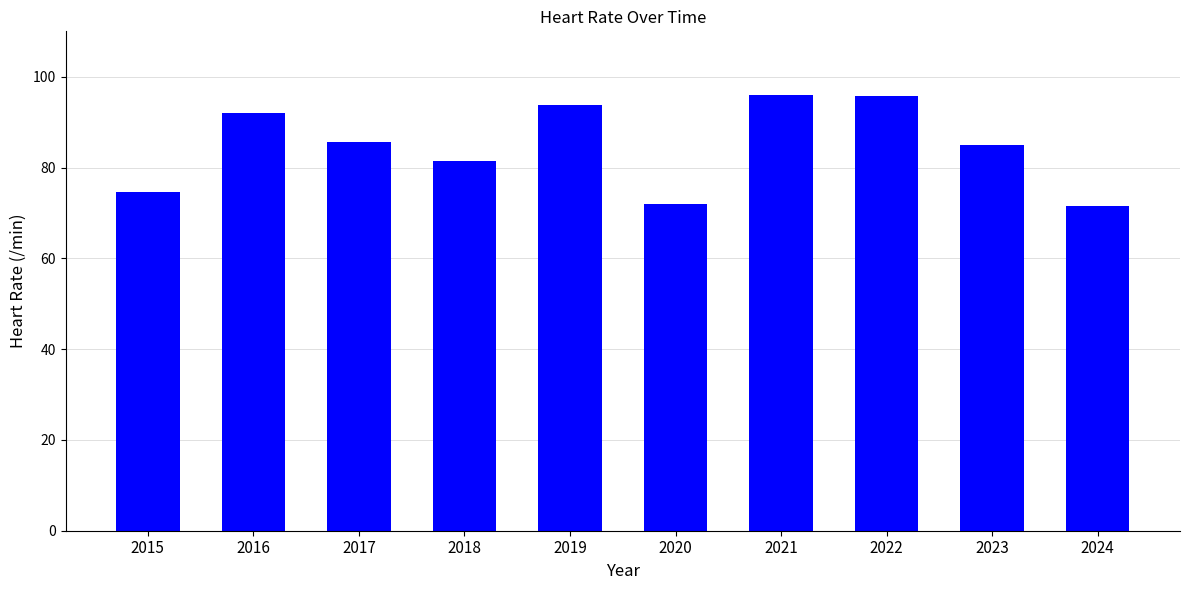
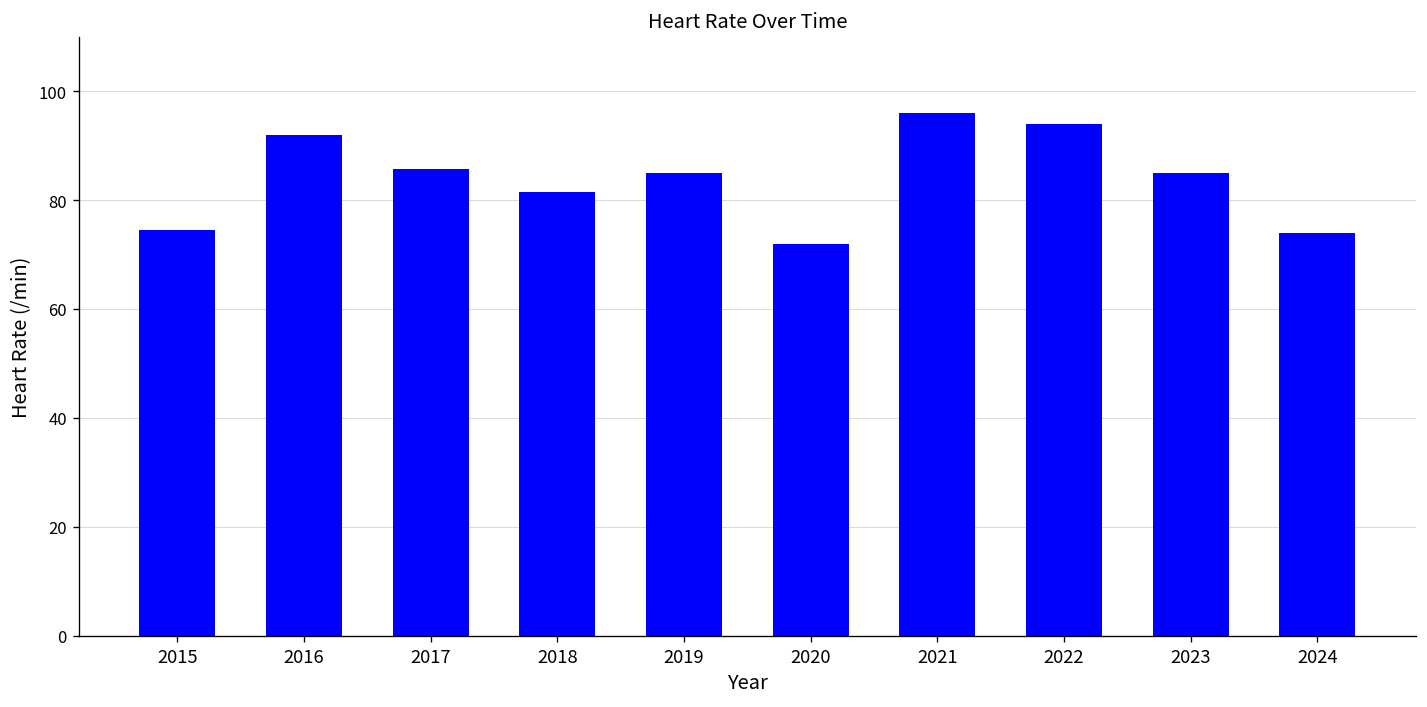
  {
    "2015": 75,
    "2016": 92,
    "2017": 86,
    "2018": 81,
-   "2019": 94,
+   "2019": 85,
    "2020": 72,
    "2021": 96,
-   "2022": 96,
+   "2022": 94,
    "2023": 85,
-   "2024": 72
+   "2024": 74
  }
